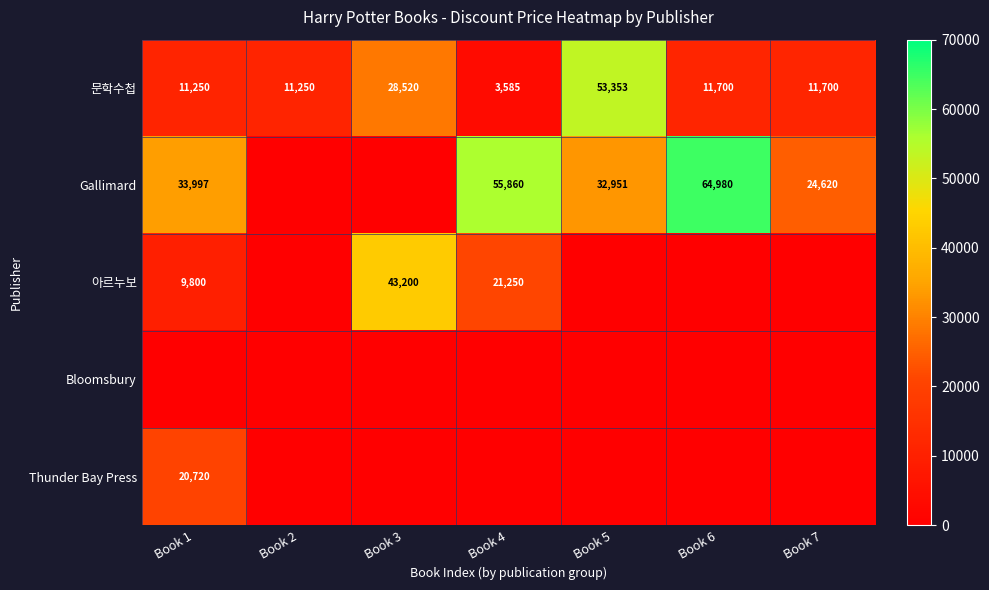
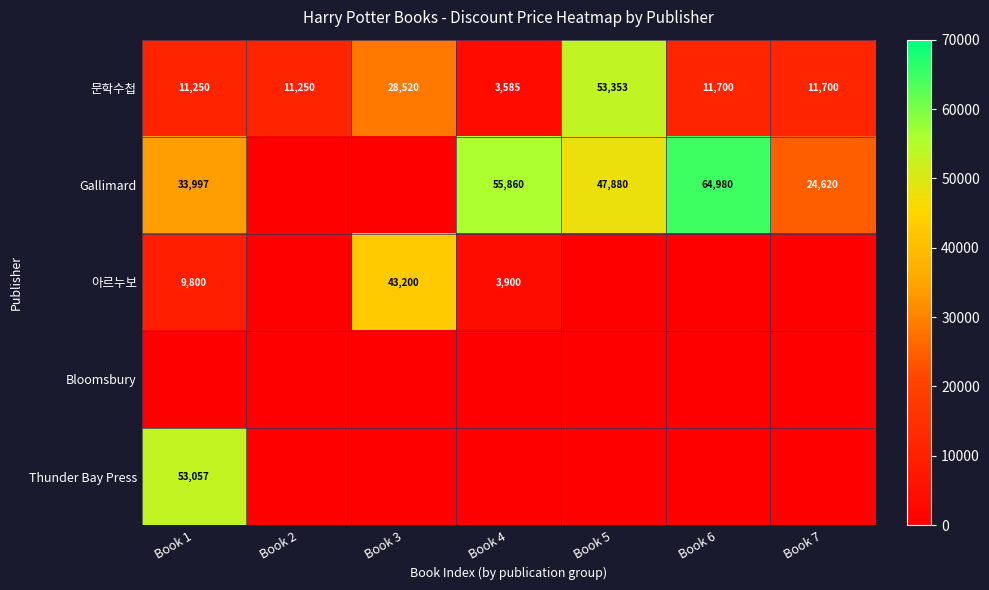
  {
    "문학수첩": {
      "Book 1": "11,250",
      "Book 2": "11,250",
      "Book 3": "28,520",
      "Book 4": "3,585",
      "Book 5": "53,353",
      "Book 6": "11,700",
      "Book 7": "11,700"
    },
    "Gallimard": {
      "Book 1": "33,997",
      "Book 4": "55,860",
-     "Book 5": "32,951",
+     "Book 5": "47,880",
      "Book 6": "64,980",
      "Book 7": "24,620"
    },
    "아르누보": {
      "Book 1": "9,800",
      "Book 3": "43,200",
-     "Book 4": "21,250"
+     "Book 4": "3,900"
    },
    "Thunder Bay Press": {
-     "Book 1": "20,720"
+     "Book 1": "53,057"
    }
  }
